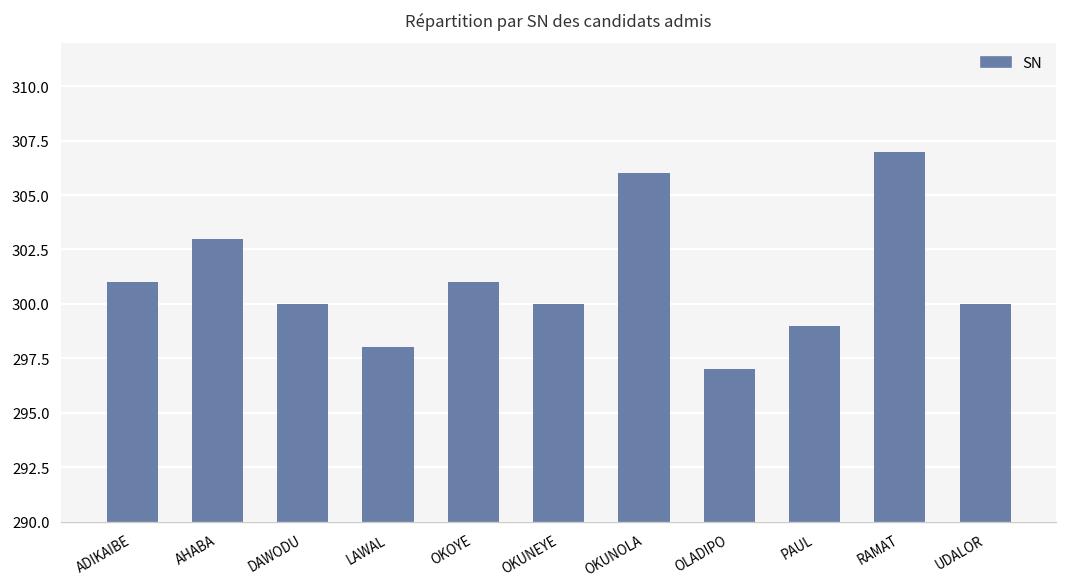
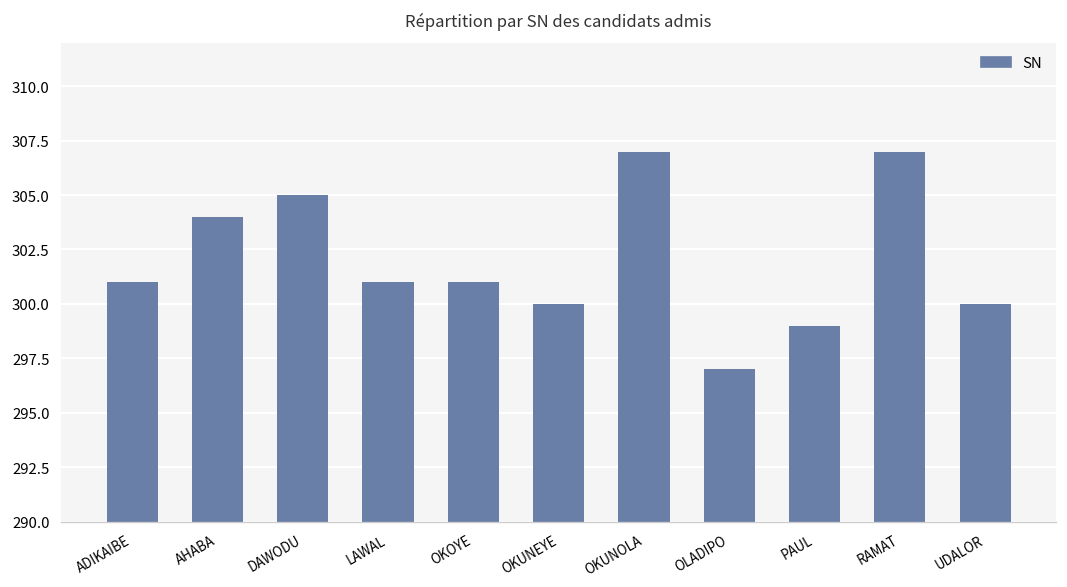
  {
    "ADIKAIBE": 301,
-   "AHABA": 303,
-   "DAWODU": 300,
-   "LAWAL": 298,
+   "AHABA": 304,
+   "DAWODU": 305,
+   "LAWAL": 301,
    "OKOYE": 301,
    "OKUNEYE": 300,
-   "OKUNOLA": 306,
+   "OKUNOLA": 307,
    "OLADIPO": 297,
    "PAUL": 299,
    "RAMAT": 307,
    "UDALOR": 300
  }
